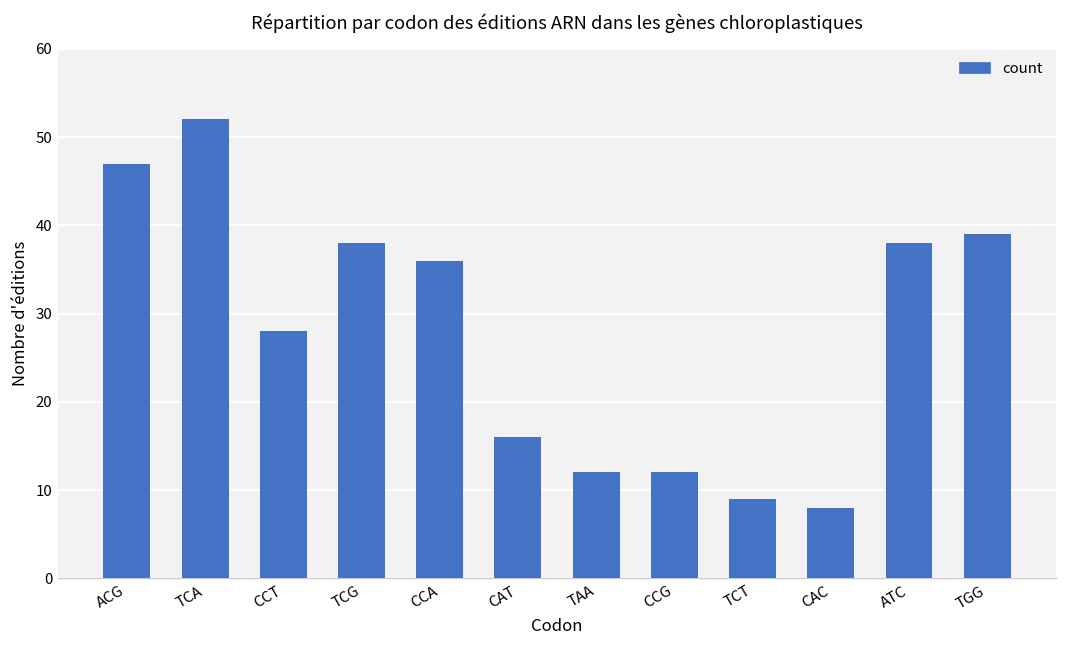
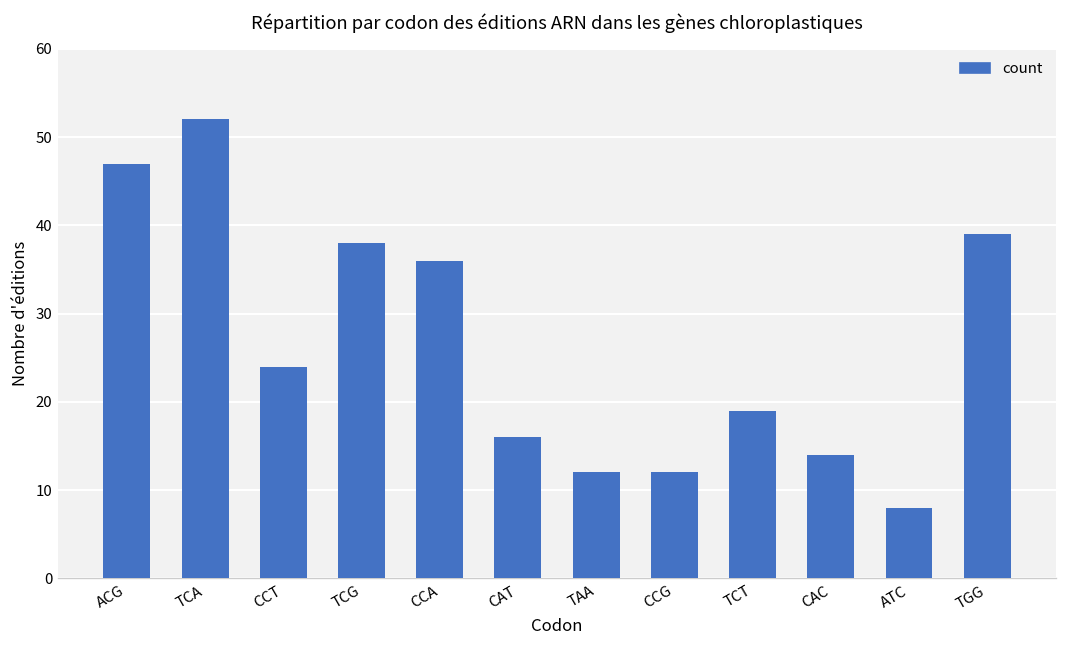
  {
    "ACG": 47,
    "TCA": 52,
-   "CCT": 28,
+   "CCT": 24,
    "TCG": 38,
    "CCA": 36,
    "CAT": 16,
    "TAA": 12,
    "CCG": 12,
-   "TCT": 9,
-   "CAC": 8,
-   "ATC": 38,
+   "TCT": 19,
+   "CAC": 14,
+   "ATC": 8,
    "TGG": 39
  }
